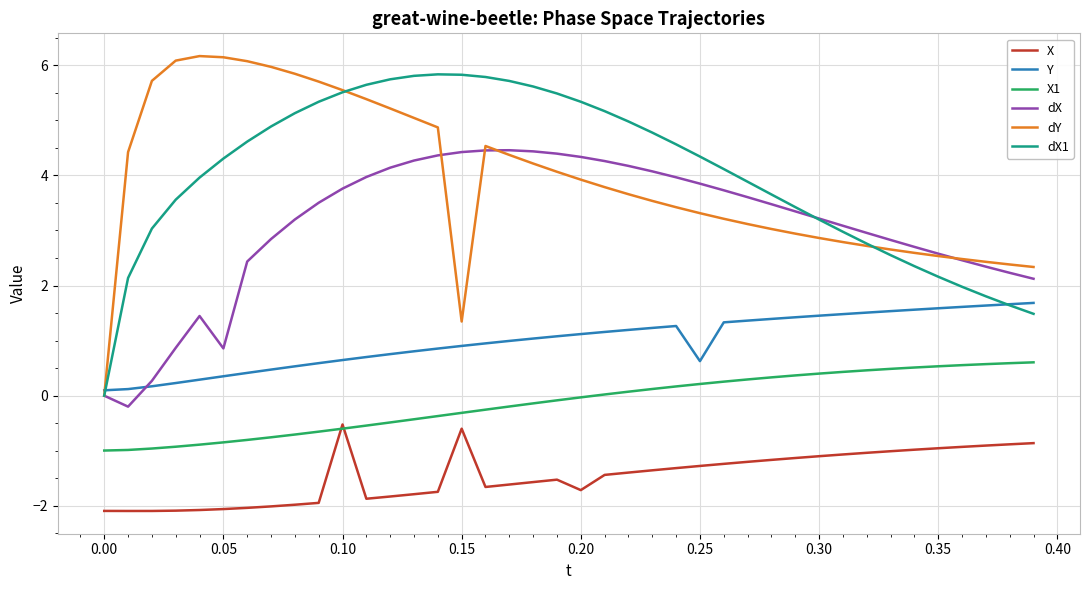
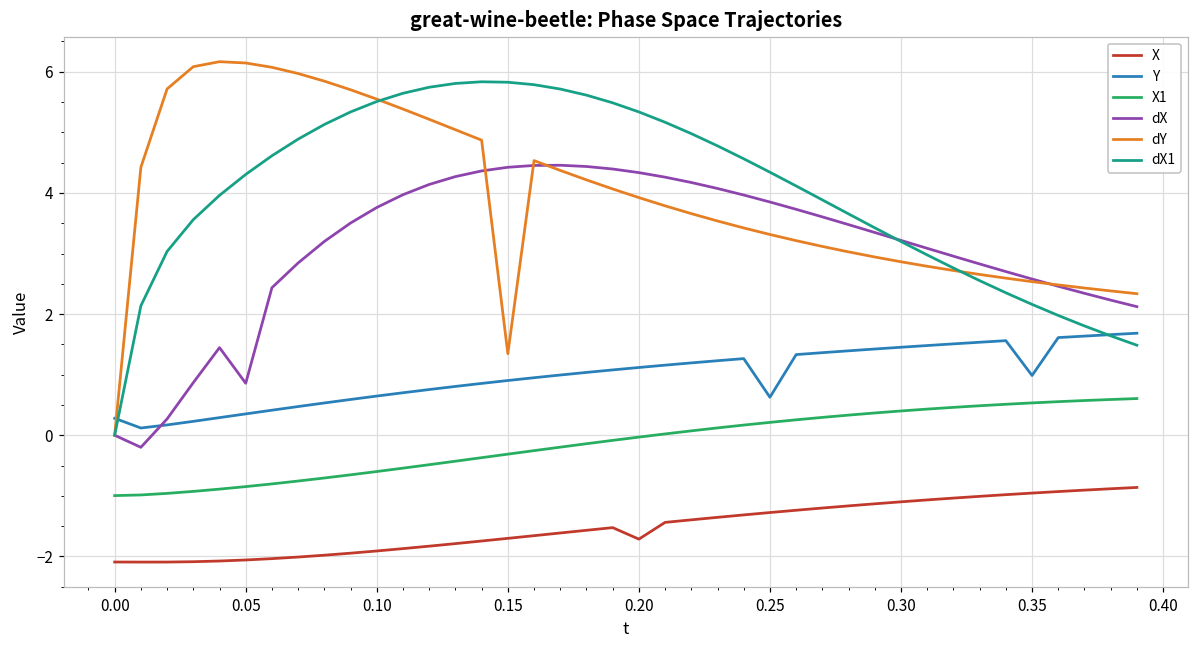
  {
    "X": {
      "0.00": -2.1,
      "0.05": -2.1,
-     "0.10": -0.5,
-     "0.15": -0.6,
+     "0.10": -1.9,
+     "0.15": -1.7,
      "0.20": -1.7,
      "0.25": -1.3,
      "0.30": -1.1,
      "0.35": -1.0
    },
    "Y": {
-     "0.00": 0.1,
+     "0.00": 0.3,
      "0.05": 0.4,
      "0.10": 0.6,
      "0.15": 0.9,
      "0.20": 1.1,
      "0.25": 0.6,
      "0.30": 1.5,
-     "0.35": 1.6
+     "0.35": 1.0
    },
    "dX": {
      "0.05": 0.9,
      "0.10": 3.8,
      "0.15": 4.4,
      "0.20": 4.3,
      "0.25": 3.9
    },
    "dY": {
      "0.05": 6.1,
      "0.15": 1.3,
      "0.20": 3.9,
      "0.25": 3.3,
      "0.30": 2.9
    }
  }
